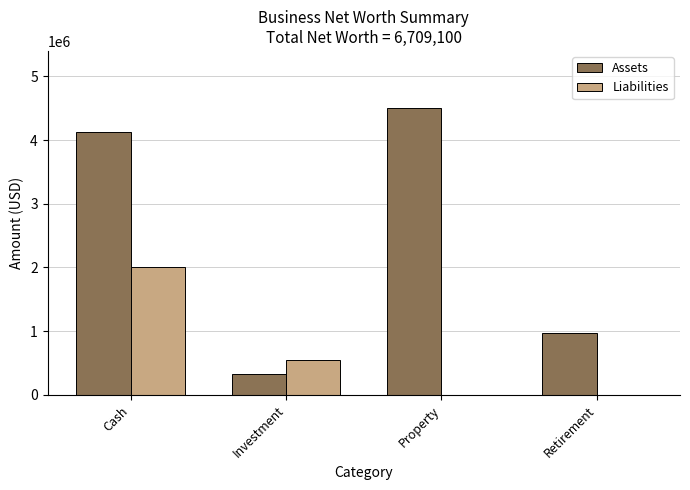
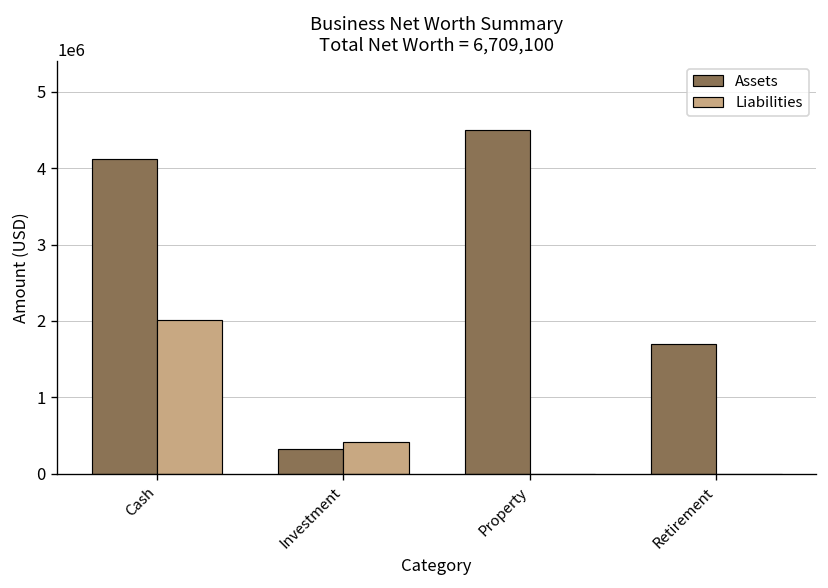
  {
    "Assets": {
      "Cash": 4100000,
      "Investment": 300000,
      "Property": 4500000,
-     "Retirement": 1000000
+     "Retirement": 1700000
    },
    "Liabilities": {
      "Cash": 2000000,
-     "Investment": 600000,
+     "Investment": 400000,
      "Property": 0,
      "Retirement": 0
    }
  }
